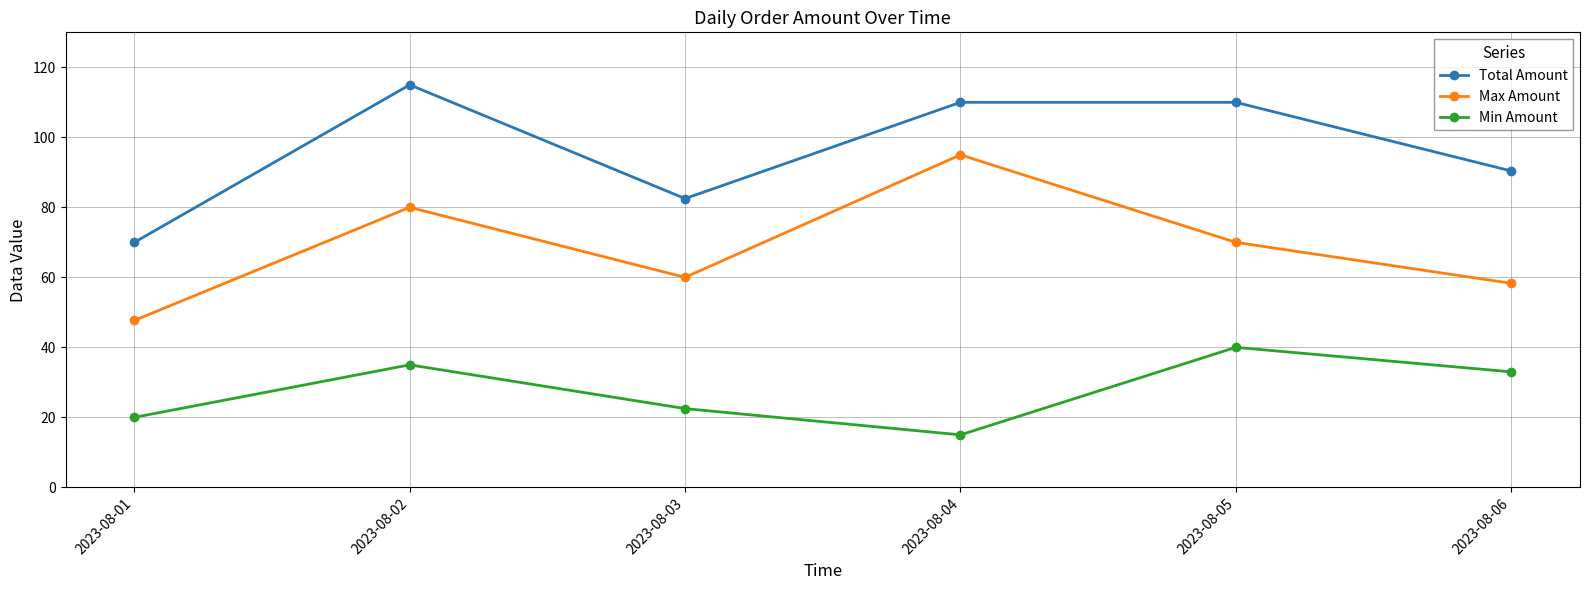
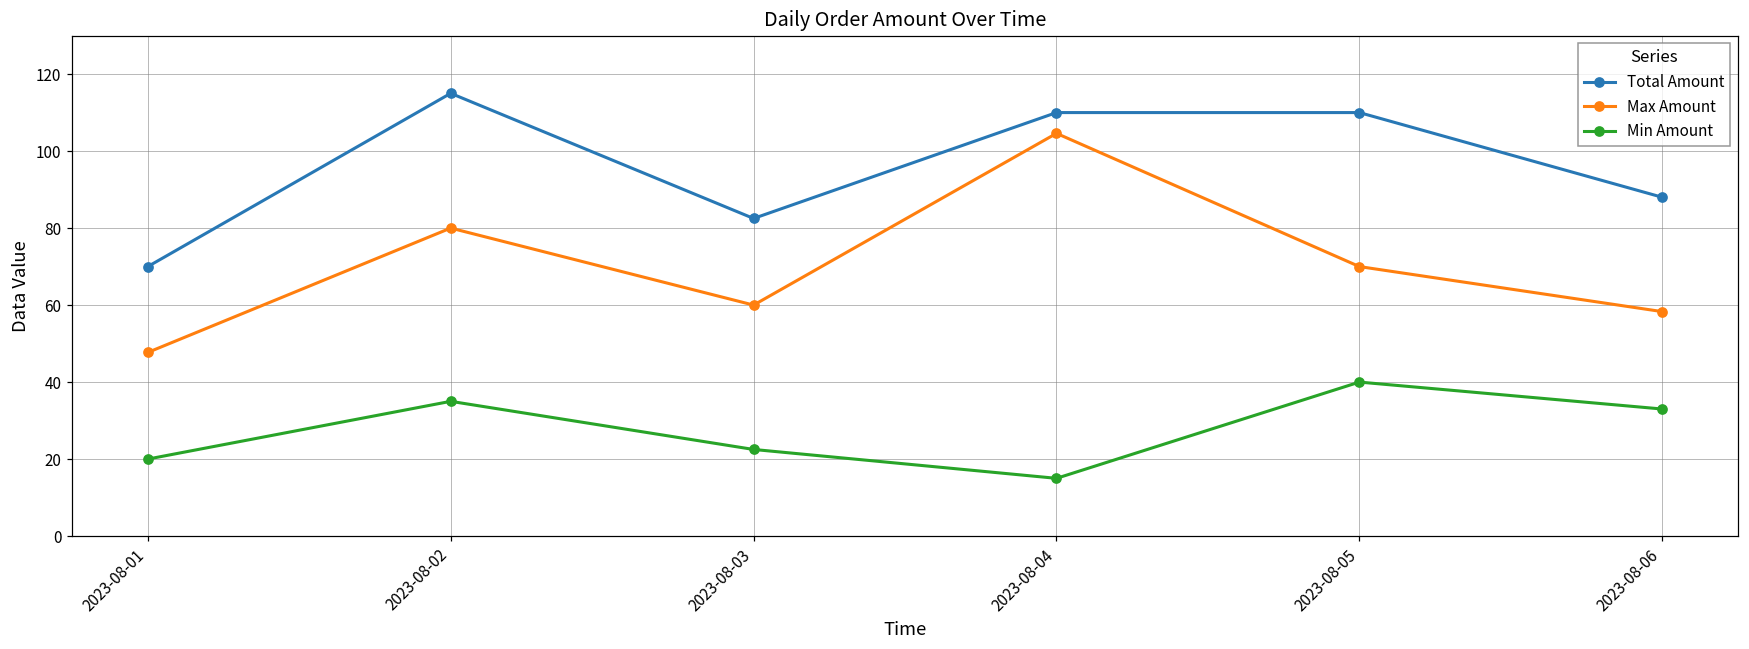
  {
    "Total Amount": {
      "2023-08-01": 70,
      "2023-08-02": 115,
      "2023-08-03": 83,
      "2023-08-04": 110,
      "2023-08-05": 110,
-     "2023-08-06": 90
+     "2023-08-06": 88
    },
    "Max Amount": {
      "2023-08-01": 48,
      "2023-08-02": 80,
      "2023-08-03": 60,
-     "2023-08-04": 95,
+     "2023-08-04": 105,
      "2023-08-05": 70,
      "2023-08-06": 58
    },
    "Min Amount": {
      "2023-08-01": 20,
      "2023-08-02": 35,
      "2023-08-03": 23,
      "2023-08-04": 15,
      "2023-08-05": 40,
      "2023-08-06": 33
    }
  }
